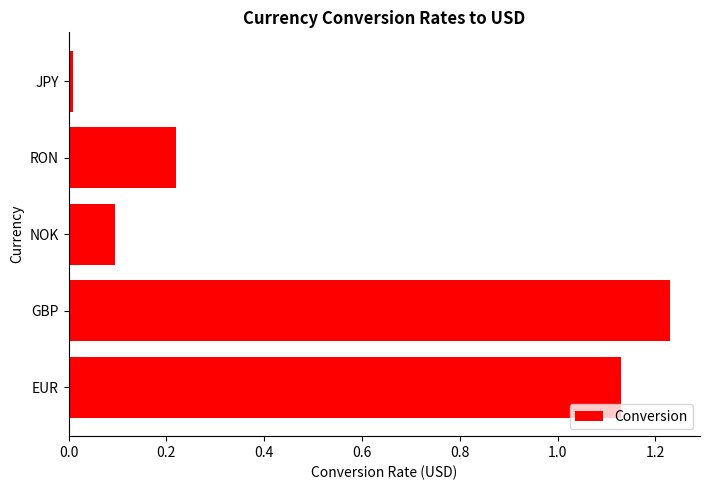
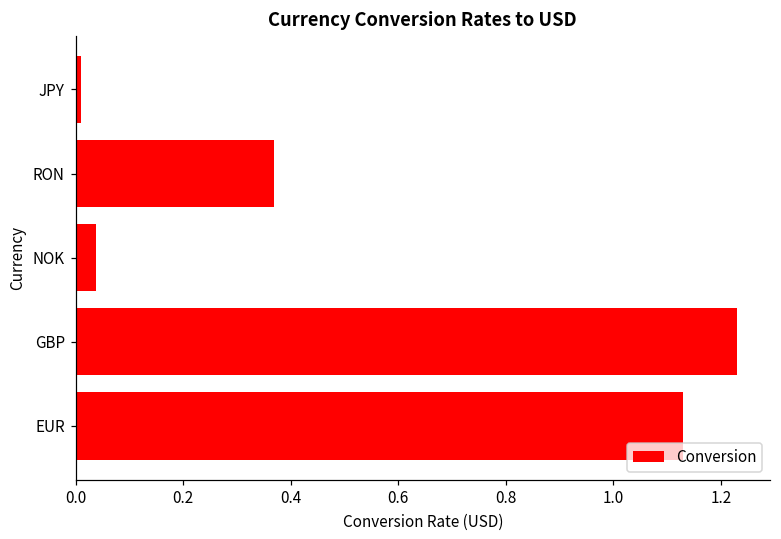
  {
    "JPY": 0.01,
-   "RON": 0.22,
-   "NOK": 0.09,
+   "RON": 0.37,
+   "NOK": 0.04,
    "GBP": 1.23,
    "EUR": 1.13
  }
